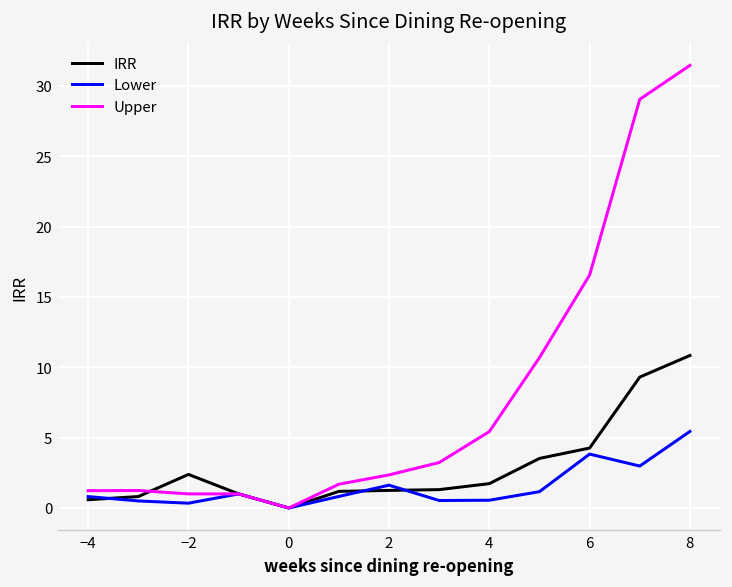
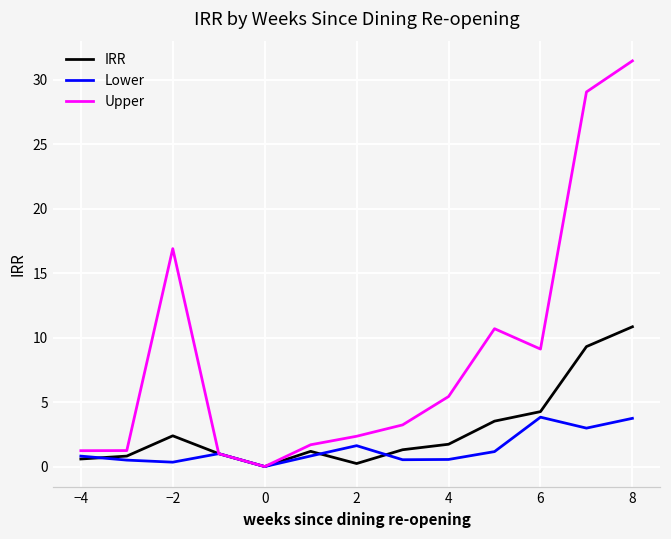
  {
    "IRR": {
      "−4": 0.6,
      "−2": 2.4,
-     "2": 1.2,
+     "2": 0.2,
      "4": 1.7,
      "6": 4.3,
      "8": 10.8
    },
    "Lower": {
      "−4": 0.8,
      "−2": 0.3,
      "2": 1.6,
      "4": 0.6,
      "6": 3.8,
-     "8": 5.4
+     "8": 3.7
    },
    "Upper": {
      "−4": 1.2,
-     "−2": 1.0,
+     "−2": 16.9,
      "2": 2.4,
      "4": 5.4,
-     "6": 16.6,
+     "6": 9.1,
      "8": 31.5
    }
  }
